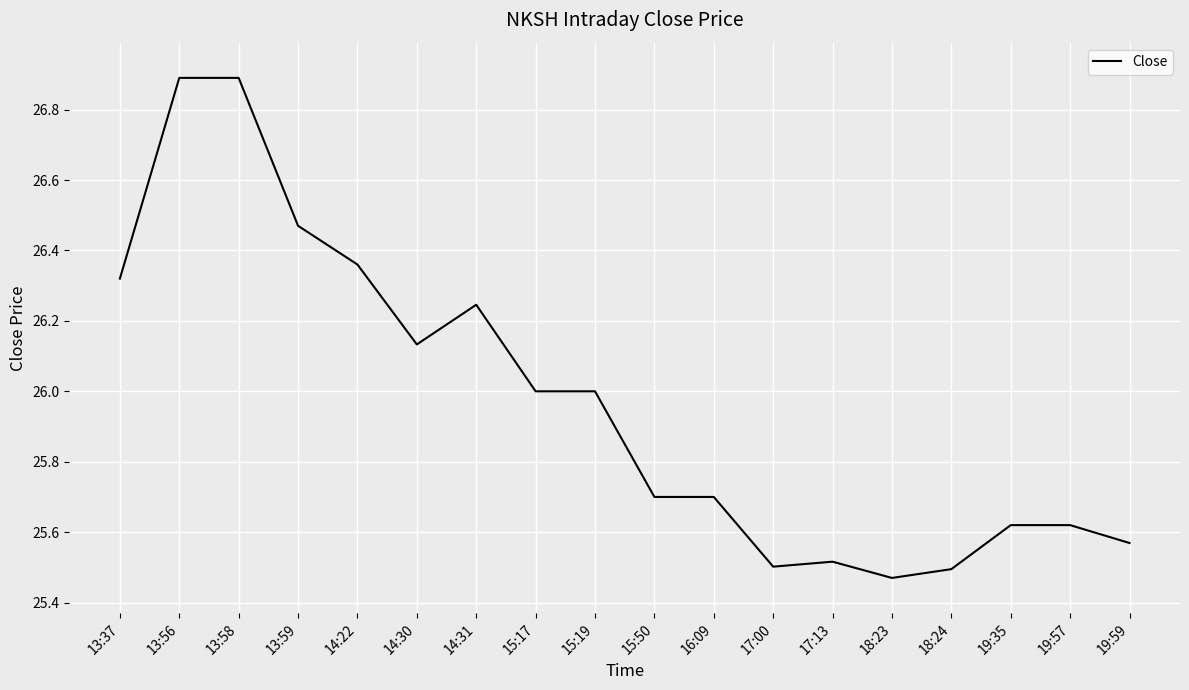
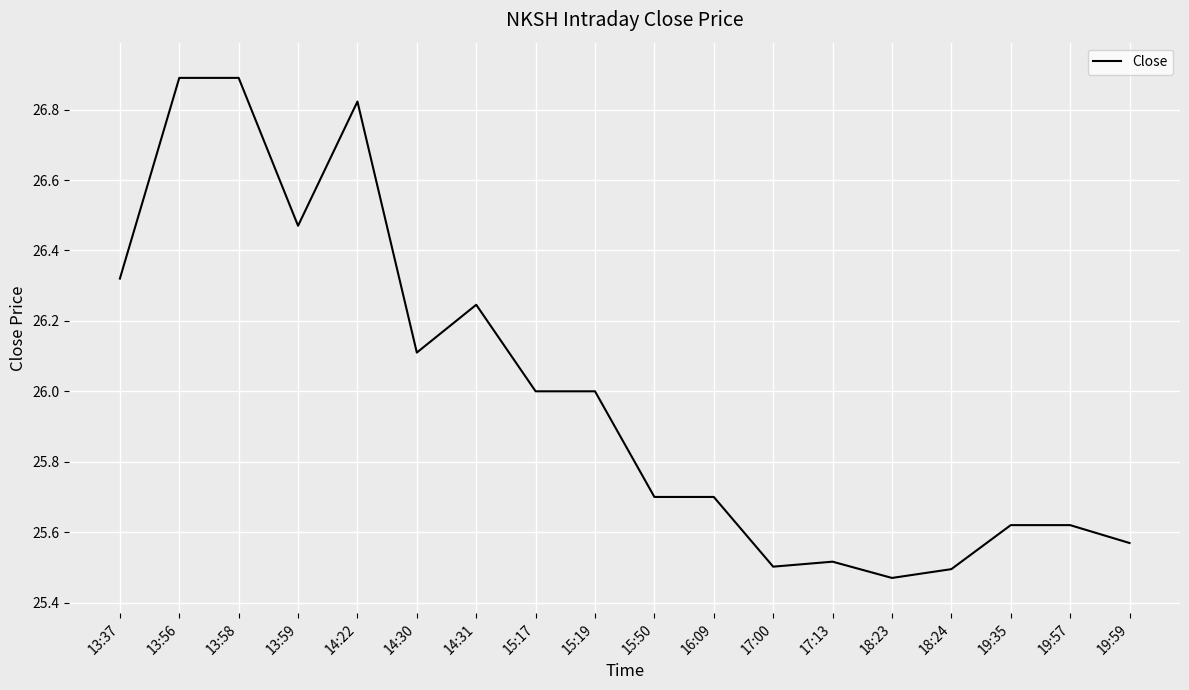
  {
    "13:37": 26.32,
    "13:56": 26.89,
    "13:58": 26.89,
    "13:59": 26.47,
-   "14:22": 26.36,
-   "14:30": 26.13,
+   "14:22": 26.82,
+   "14:30": 26.11,
    "14:31": 26.25,
    "15:17": 26.00,
    "15:19": 26.00,
    "15:50": 25.70,
    "16:09": 25.70,
    "17:00": 25.50,
    "17:13": 25.52,
    "18:23": 25.47,
    "18:24": 25.50,
    "19:35": 25.62,
    "19:57": 25.62,
    "19:59": 25.57
  }
